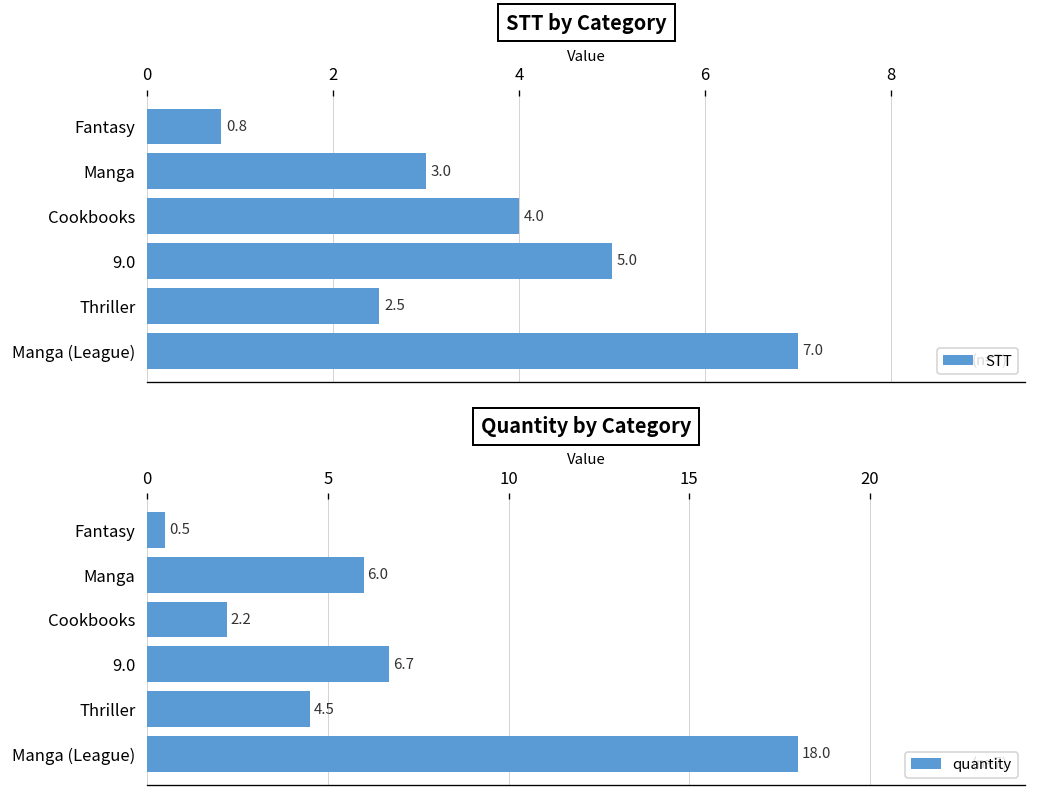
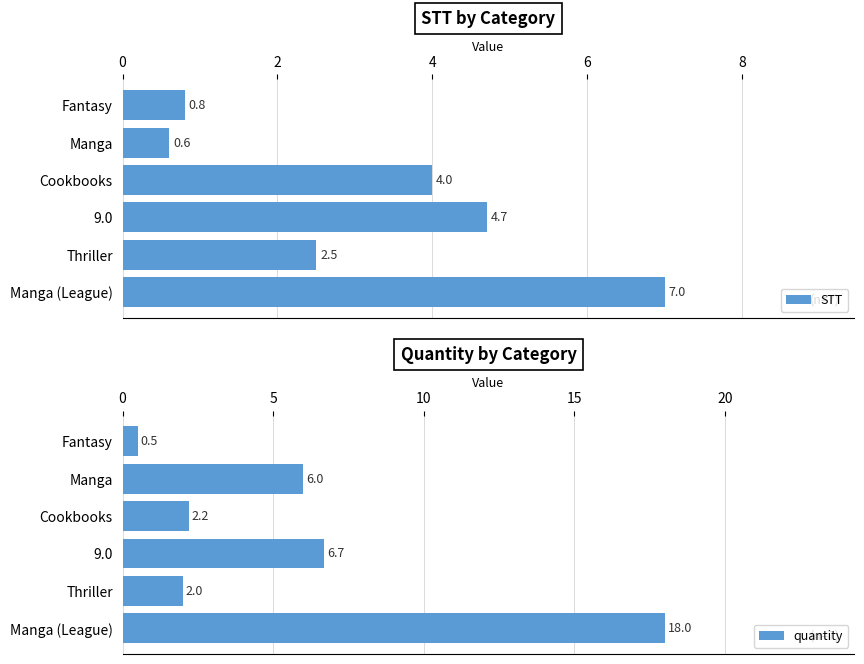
  {
    "STT by Category": {
      "Fantasy": 0.8,
-     "Manga": 3.0,
+     "Manga": 0.6,
      "Cookbooks": 4.0,
-     "9.0": 5.0,
+     "9.0": 4.7,
      "Thriller": 2.5,
      "Manga (League)": 7.0
    },
    "Quantity by Category": {
      "Fantasy": 0.5,
      "Manga": 6.0,
      "Cookbooks": 2.2,
      "9.0": 6.7,
-     "Thriller": 4.5,
+     "Thriller": 2.0,
      "Manga (League)": 18.0
    }
  }
